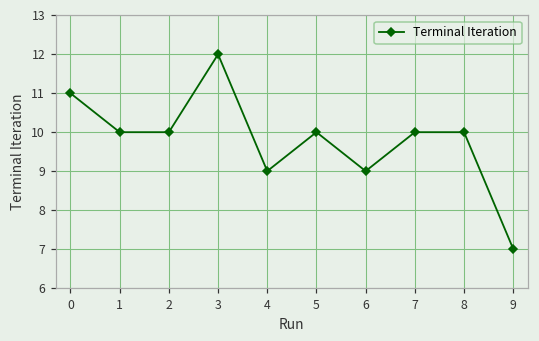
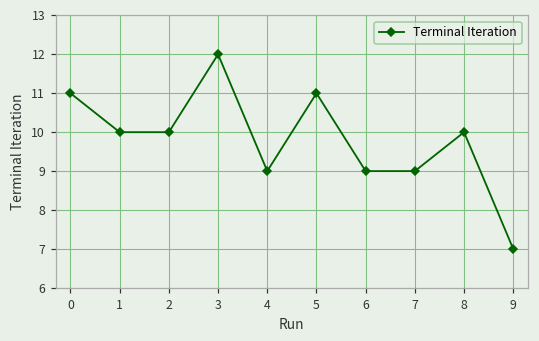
  {
    "0": 11,
    "1": 10,
    "2": 10,
    "3": 12,
    "4": 9,
-   "5": 10,
+   "5": 11,
    "6": 9,
-   "7": 10,
+   "7": 9,
    "8": 10,
    "9": 7
  }
